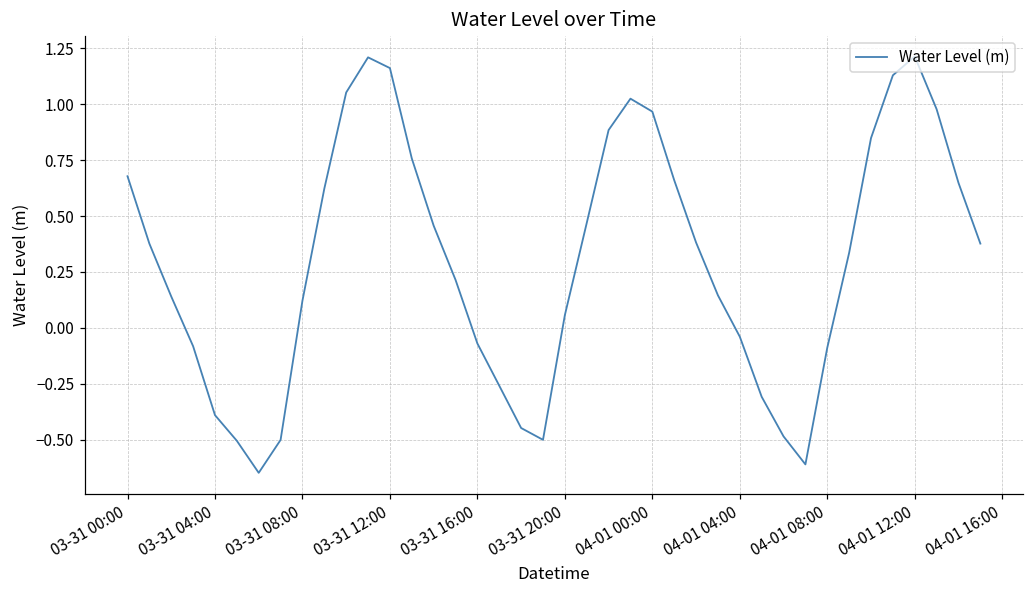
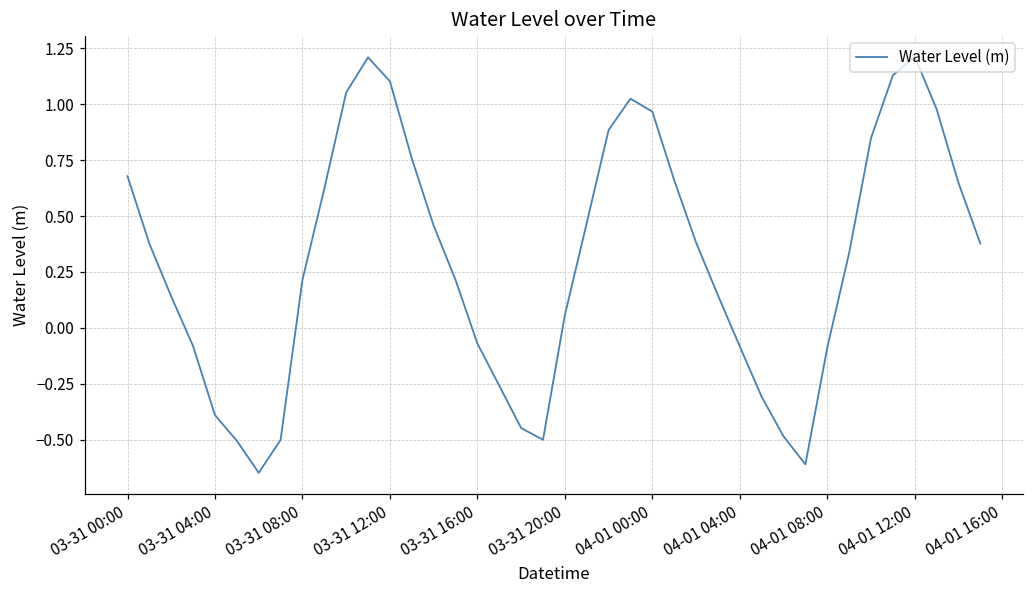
  {
    "03-31 00:00": 0.68,
    "03-31 04:00": -0.39,
-   "03-31 08:00": 0.12,
-   "03-31 12:00": 1.16,
+   "03-31 08:00": 0.21,
+   "03-31 12:00": 1.10,
    "03-31 16:00": -0.07,
    "03-31 20:00": 0.06,
    "04-01 00:00": 0.97,
-   "04-01 04:00": -0.04,
+   "04-01 04:00": -0.08,
    "04-01 08:00": -0.09
  }
